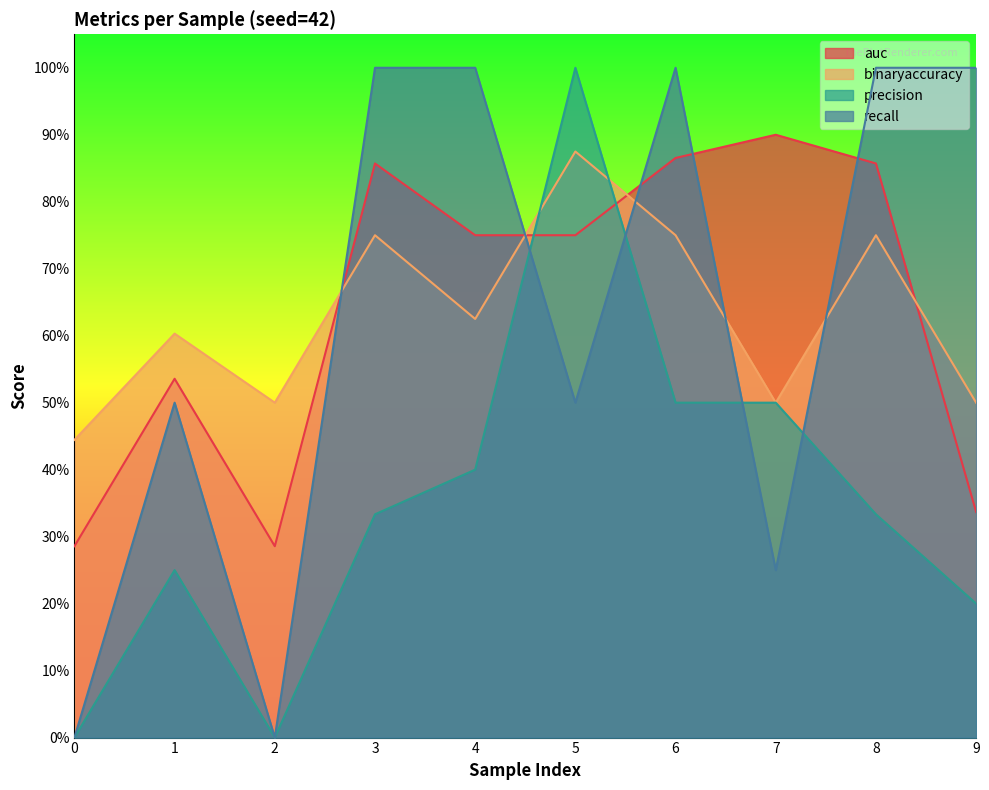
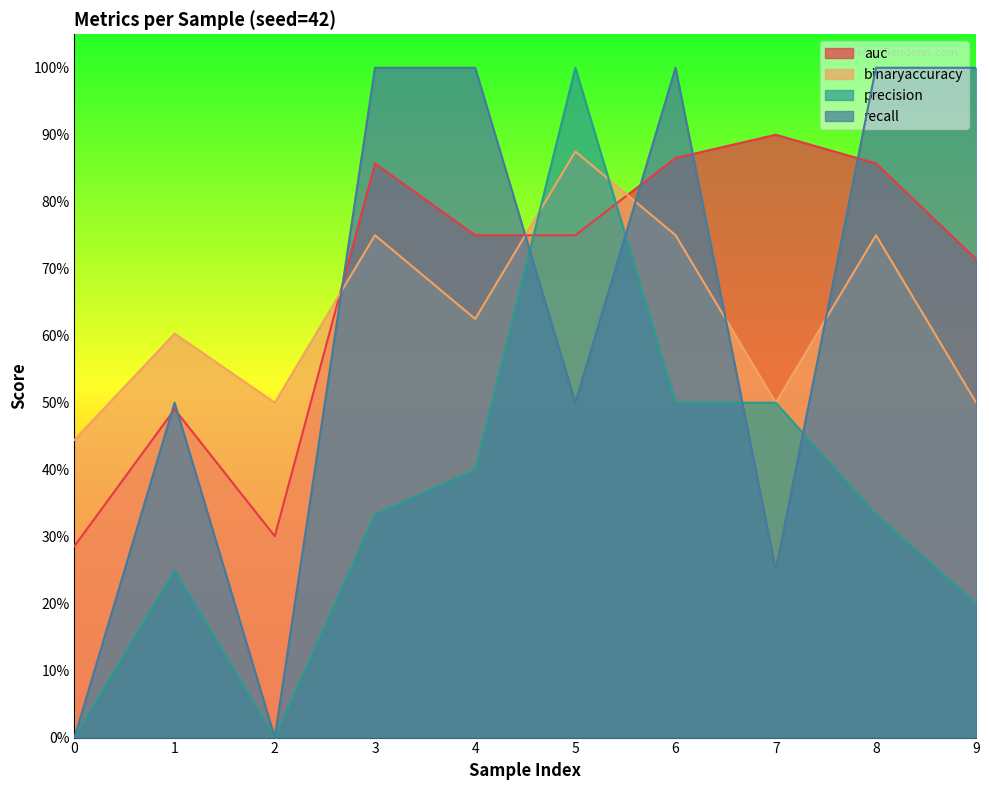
  {
    "auc": {
      "0": "29%",
-     "1": "54%",
-     "2": "29%",
+     "1": "49%",
+     "2": "30%",
      "3": "86%",
      "4": "75%",
      "5": "75%",
      "6": "87%",
      "7": "90%",
      "8": "86%",
-     "9": "34%"
+     "9": "71%"
    },
    "binaryaccuracy": {
      "0": "44%",
      "1": "60%",
      "2": "50%",
      "3": "75%",
      "4": "63%",
      "5": "88%",
      "6": "75%",
      "8": "75%",
      "9": "50%"
    }
  }
